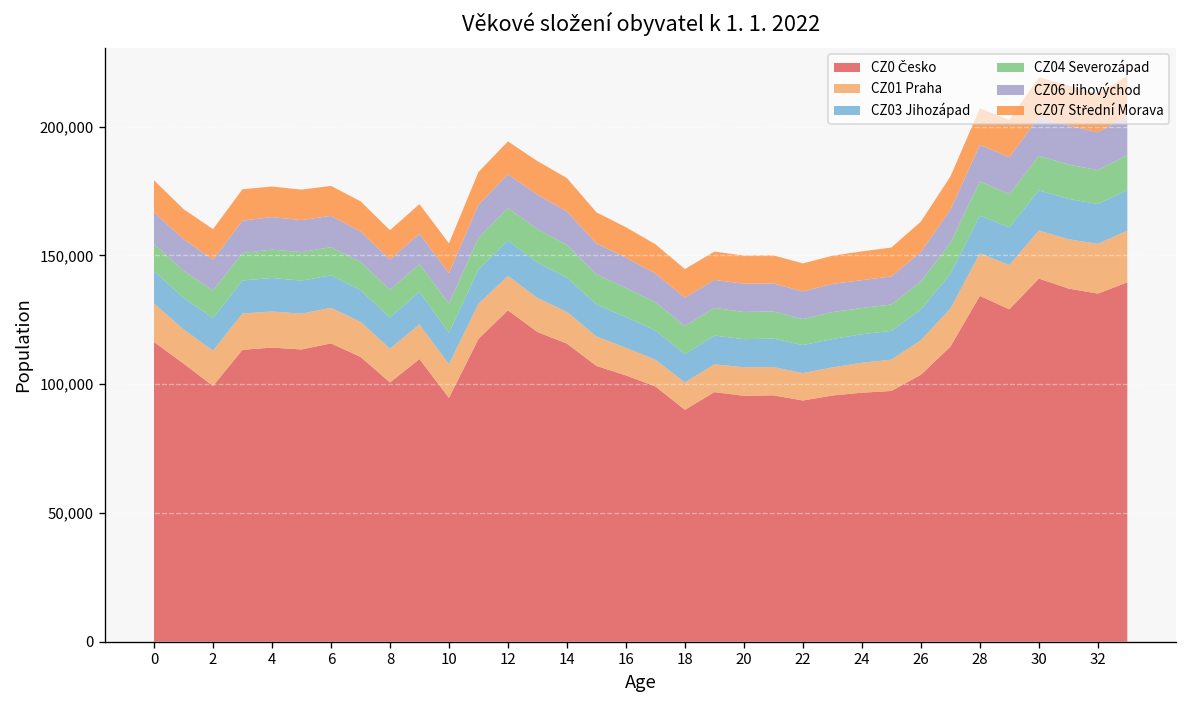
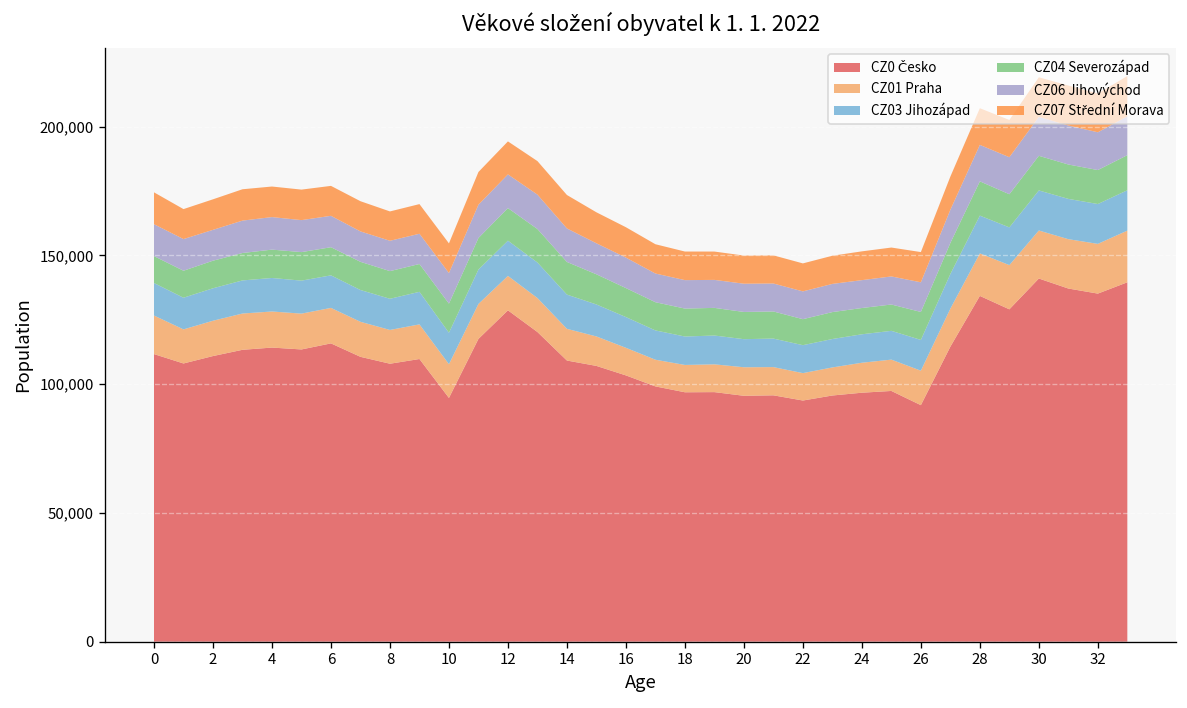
  {
    "CZ0 Česko": {
-     "0": "116,000",
-     "2": "99,000",
+     "0": "112,000",
+     "2": "111,000",
      "4": "114,000",
      "6": "116,000",
-     "8": "101,000",
+     "8": "108,000",
      "10": "95,000",
      "12": "129,000",
-     "14": "116,000",
+     "14": "109,000",
      "16": "103,000",
-     "18": "90,000",
+     "18": "97,000",
      "20": "95,000",
      "22": "94,000",
      "24": "97,000",
-     "26": "104,000",
+     "26": "92,000",
      "28": "134,000",
      "30": "141,000",
      "32": "135,000"
    },
    "CZ04 Severozápad": {
      "0": "10,000",
      "2": "11,000",
      "4": "11,000",
      "6": "11,000",
      "8": "11,000",
      "10": "11,000",
      "12": "13,000",
      "14": "13,000",
      "16": "11,000",
      "18": "11,000",
      "20": "11,000",
      "22": "10,000",
      "24": "10,000",
      "26": "11,000",
      "28": "13,000",
      "30": "13,000",
      "32": "13,000"
    }
  }
